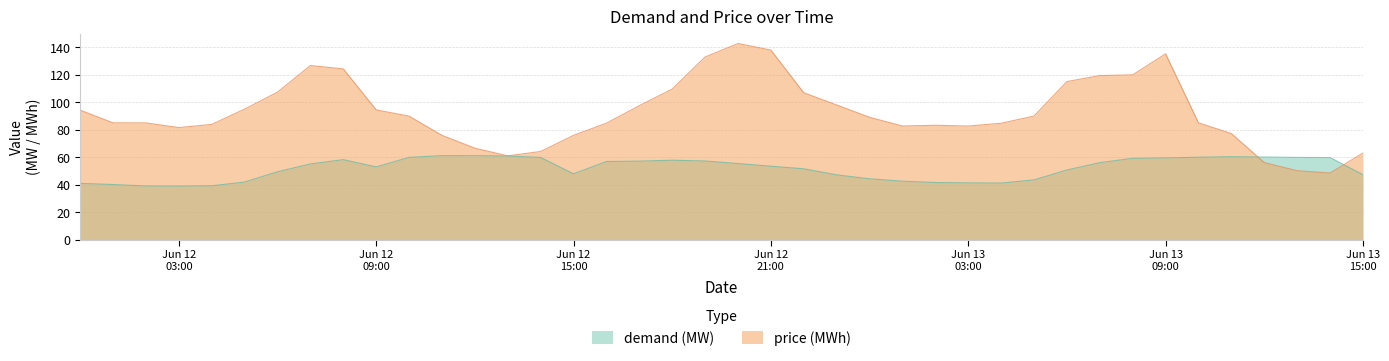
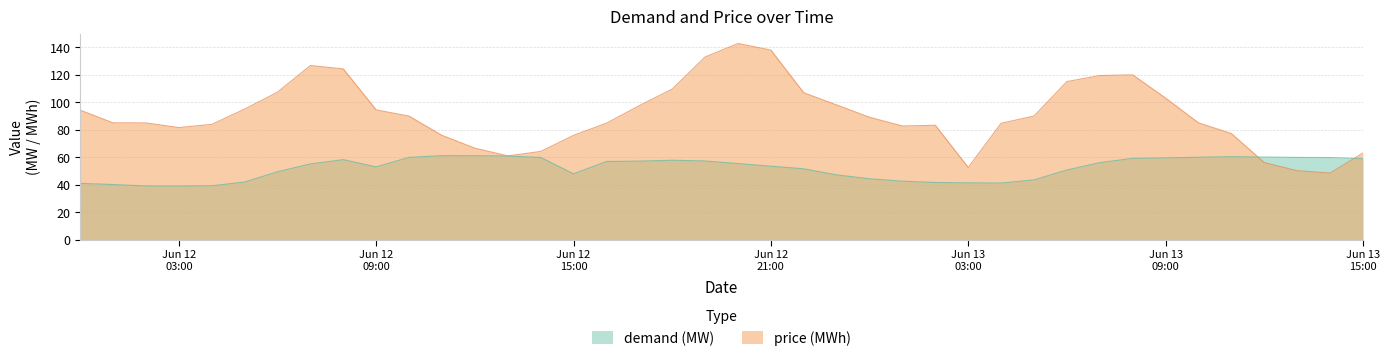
  {
    "demand (MW)": {
      "Jun 12 03:00": 39,
      "Jun 12 09:00": 53,
      "Jun 12 15:00": 48,
      "Jun 12 21:00": 53,
      "Jun 13 03:00": 41,
      "Jun 13 09:00": 60,
-     "Jun 13 15:00": 47
+     "Jun 13 15:00": 59
    },
    "price (MWh)": {
      "Jun 12 03:00": 82,
      "Jun 12 09:00": 95,
      "Jun 12 15:00": 76,
      "Jun 12 21:00": 138,
-     "Jun 13 03:00": 83,
-     "Jun 13 09:00": 135,
+     "Jun 13 03:00": 53,
+     "Jun 13 09:00": 103,
      "Jun 13 15:00": 63
    }
  }
